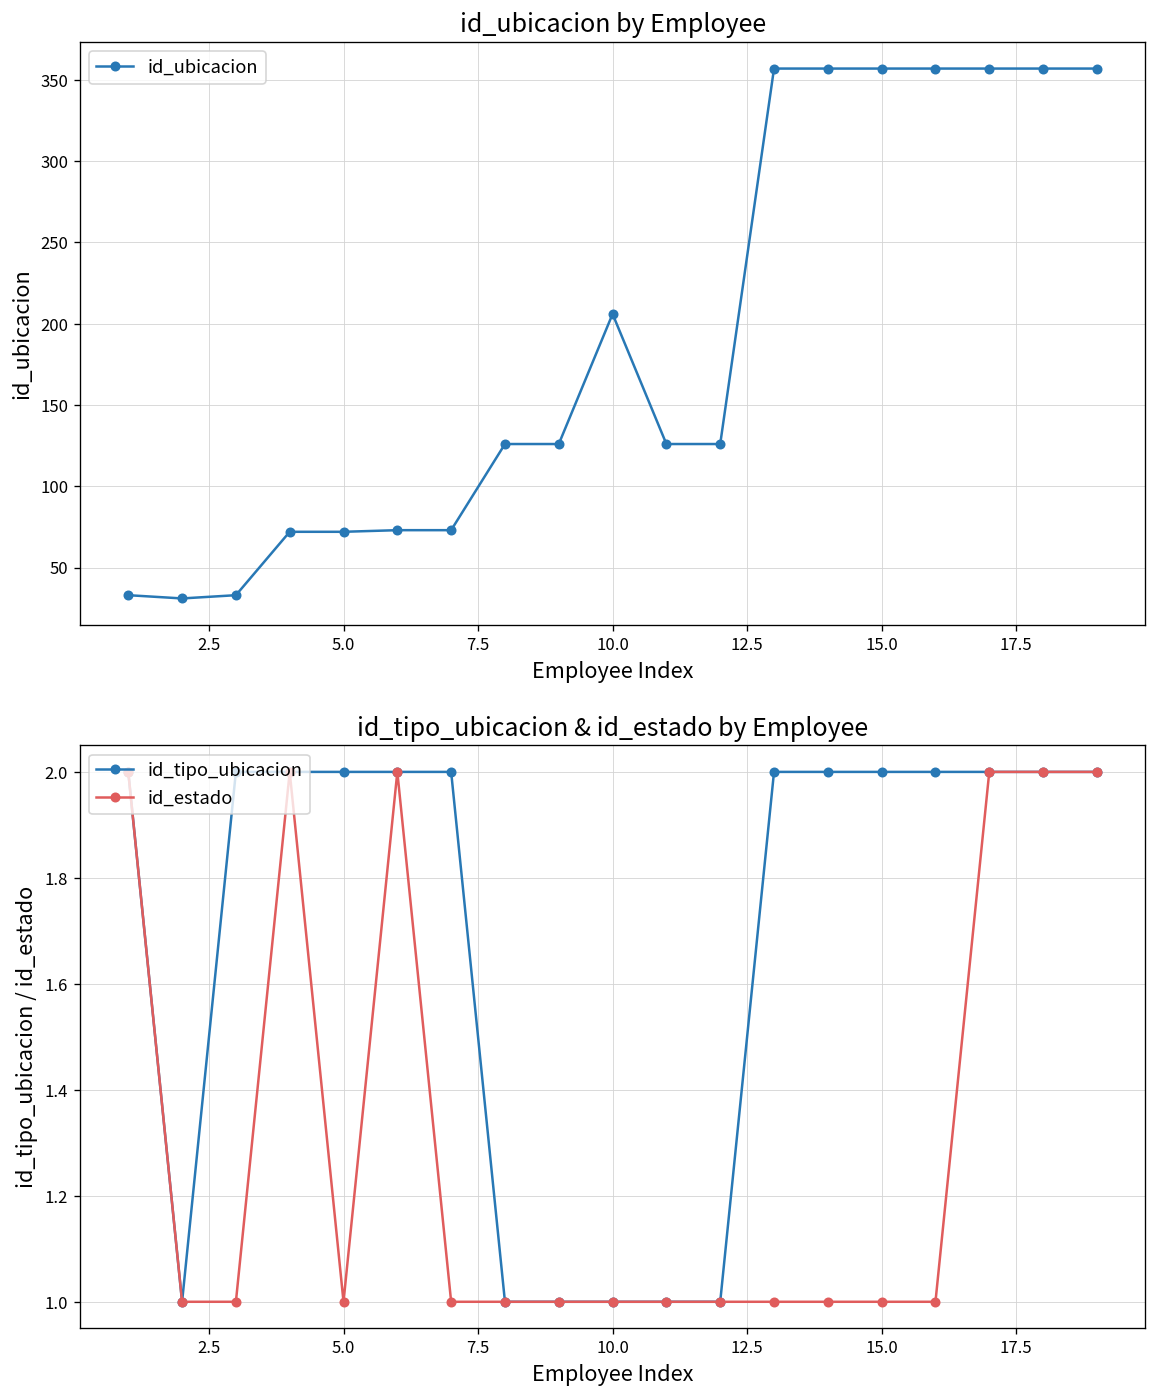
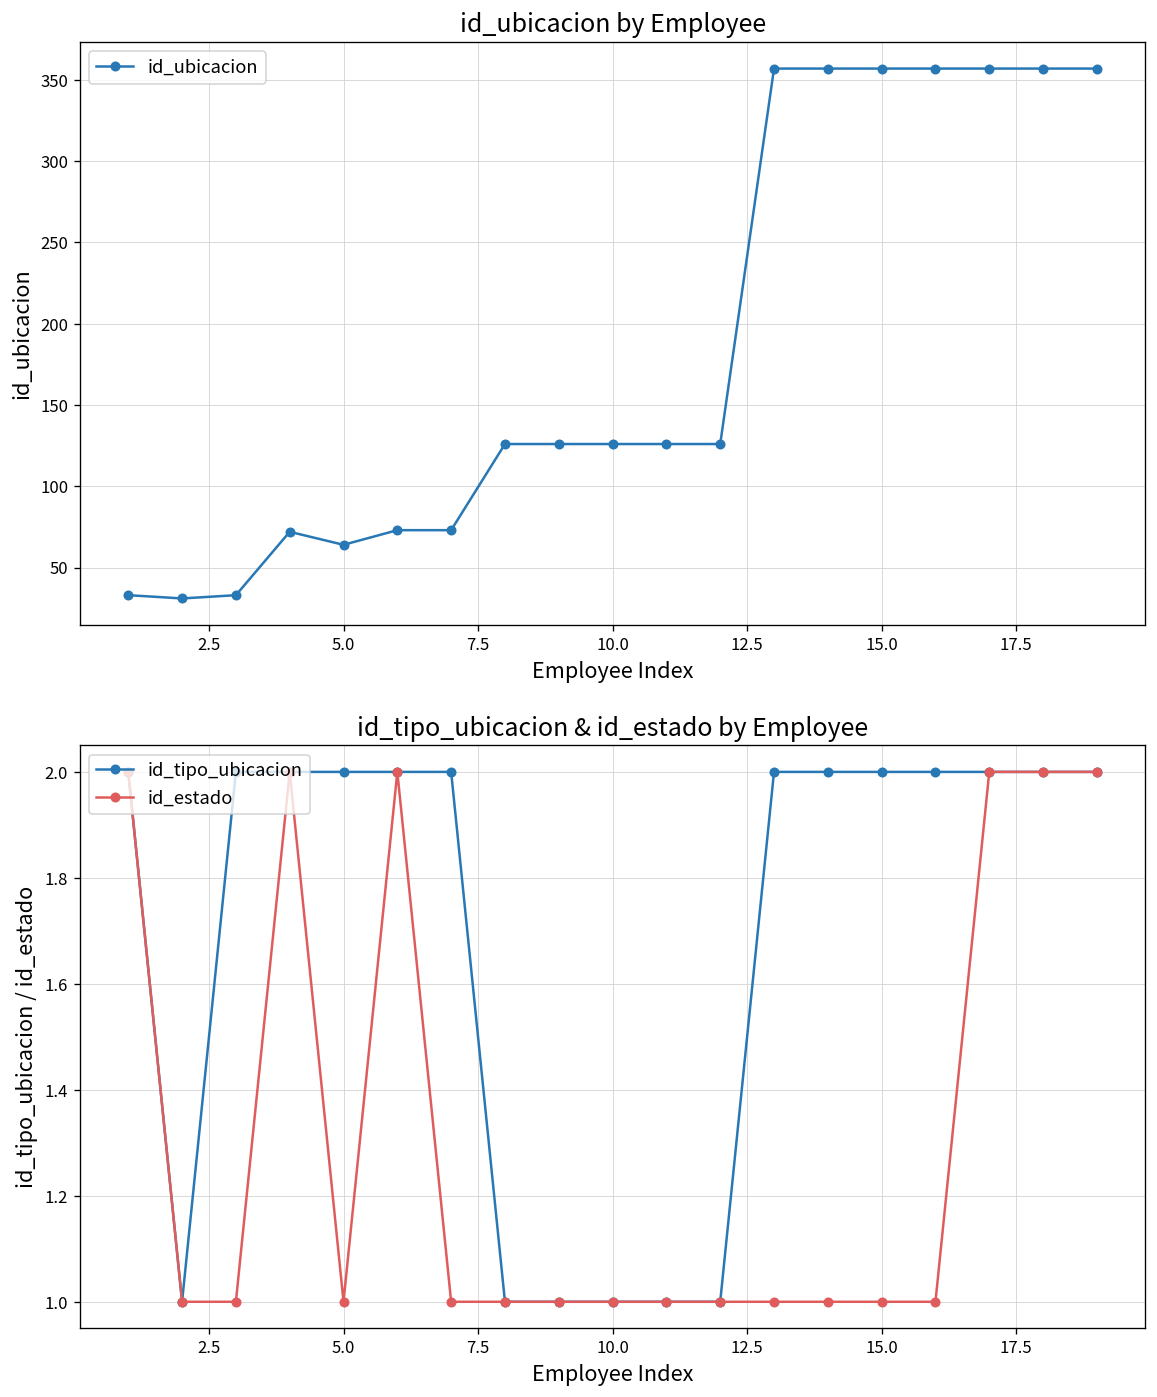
  {
    "id_ubicacion by Employee": {
-     "5.0": 72,
-     "10.0": 206,
+     "5.0": 64,
+     "10.0": 126,
      "15.0": 357
    },
    "id_tipo_ubicacion & id_estado by Employee": {
      "id_tipo_ubicacion": {
        "5.0": 2.00,
        "15.0": 2.00
      },
      "id_estado": {
        "5.0": 1.00,
        "15.0": 1.00
      }
    }
  }
